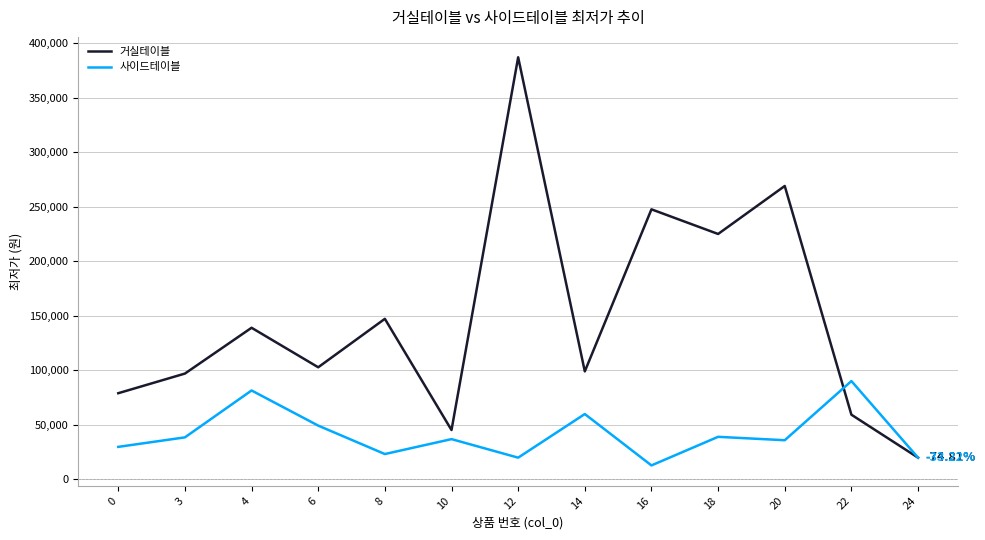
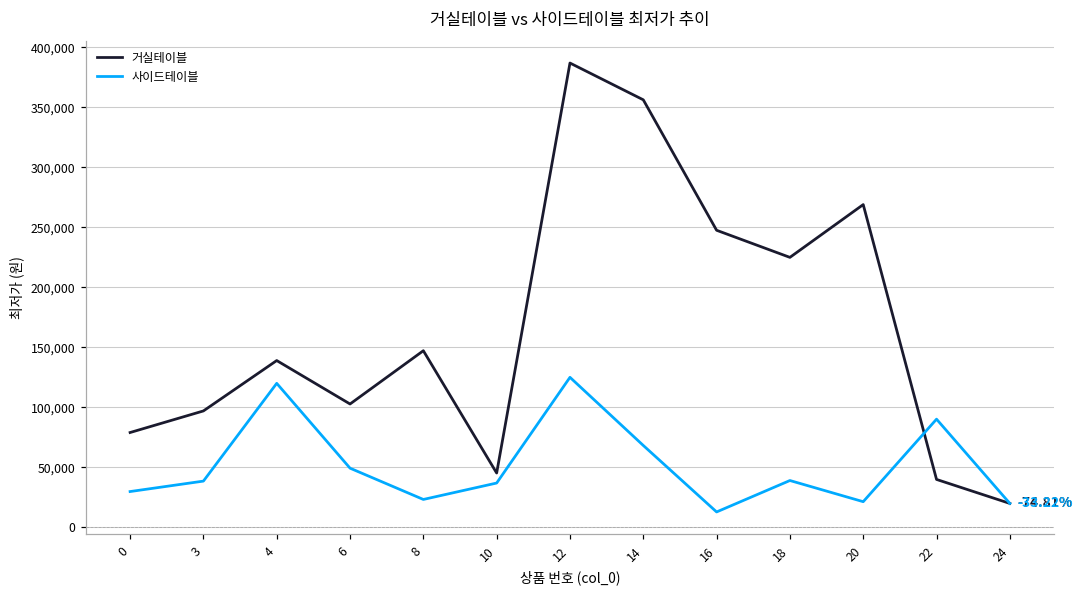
  {
    "거실테이블": {
      "0": "79,000",
      "3": "97,000",
      "4": "139,000",
      "6": "103,000",
      "8": "147,000",
      "10": "45,000",
      "12": "387,000",
-     "14": "99,000",
+     "14": "356,000",
      "16": "248,000",
      "18": "225,000",
      "20": "269,000",
-     "22": "59,000"
+     "22": "40,000"
    },
    "사이드테이블": {
      "0": "30,000",
      "3": "39,000",
-     "4": "82,000",
+     "4": "120,000",
      "6": "49,000",
      "8": "23,000",
      "10": "37,000",
-     "12": "20,000",
-     "14": "60,000",
+     "12": "125,000",
+     "14": "68,000",
      "16": "13,000",
      "18": "39,000",
-     "20": "36,000",
+     "20": "21,000",
      "22": "90,000"
    }
  }
